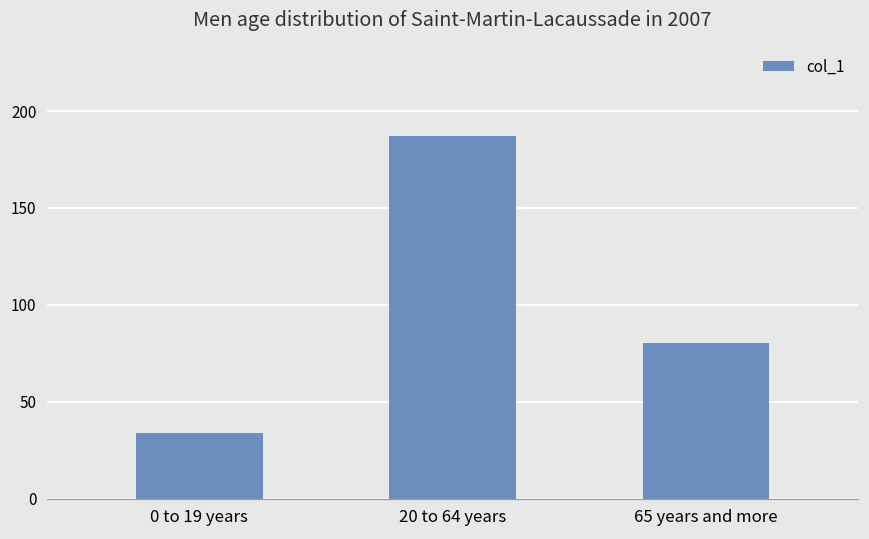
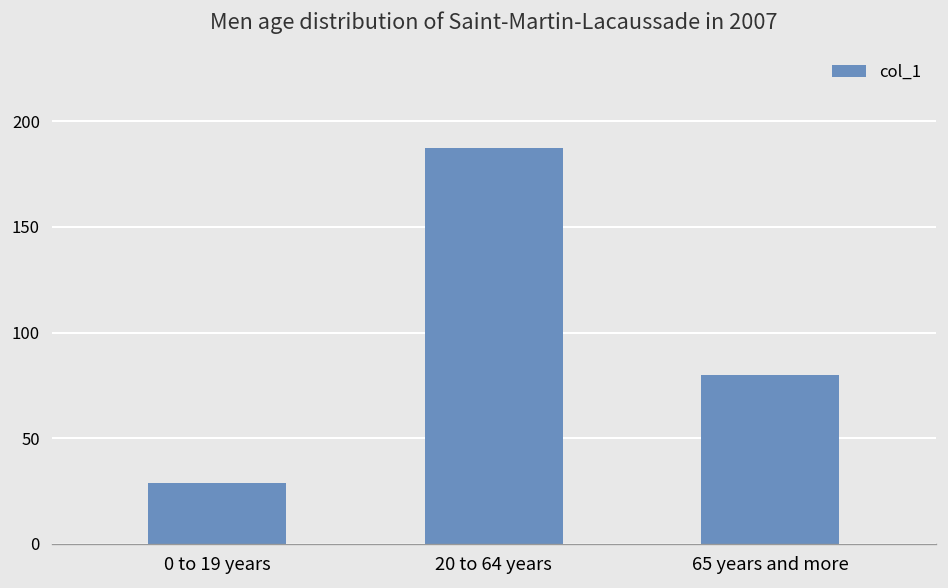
  {
-   "0 to 19 years": 34,
+   "0 to 19 years": 29,
    "20 to 64 years": 187,
    "65 years and more": 80
  }
